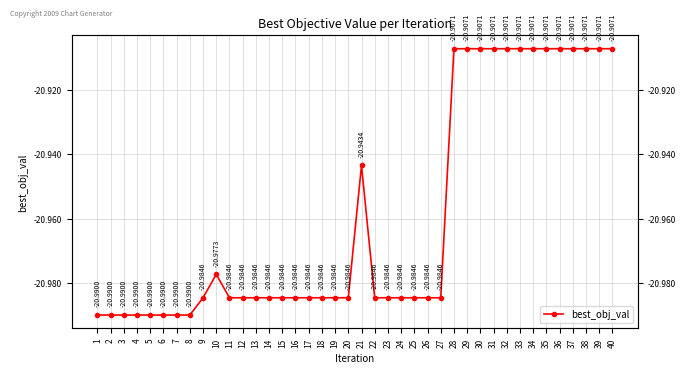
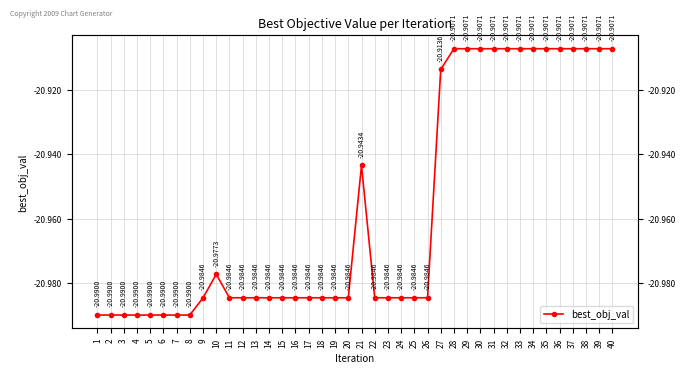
  {
    "1": -20.9900,
    "2": -20.9900,
    "3": -20.9900,
    "4": -20.9900,
    "5": -20.9900,
    "6": -20.9900,
    "7": -20.9900,
    "8": -20.9900,
    "9": -20.9846,
    "10": -20.9773,
    "11": -20.9846,
    "12": -20.9846,
    "13": -20.9846,
    "14": -20.9846,
    "15": -20.9846,
    "16": -20.9846,
    "17": -20.9846,
    "18": -20.9846,
    "19": -20.9846,
    "20": -20.9846,
    "21": -20.9434,
    "22": -20.9846,
    "23": -20.9846,
    "24": -20.9846,
    "25": -20.9846,
    "26": -20.9846,
-   "27": -20.9846,
+   "27": -20.9136,
    "28": -20.9071,
    "29": -20.9071,
    "30": -20.9071,
    "31": -20.9071,
    "32": -20.9071,
    "33": -20.9071,
    "34": -20.9071,
    "35": -20.9071,
    "36": -20.9071,
    "37": -20.9071,
    "38": -20.9071,
    "39": -20.9071,
    "40": -20.9071
  }
